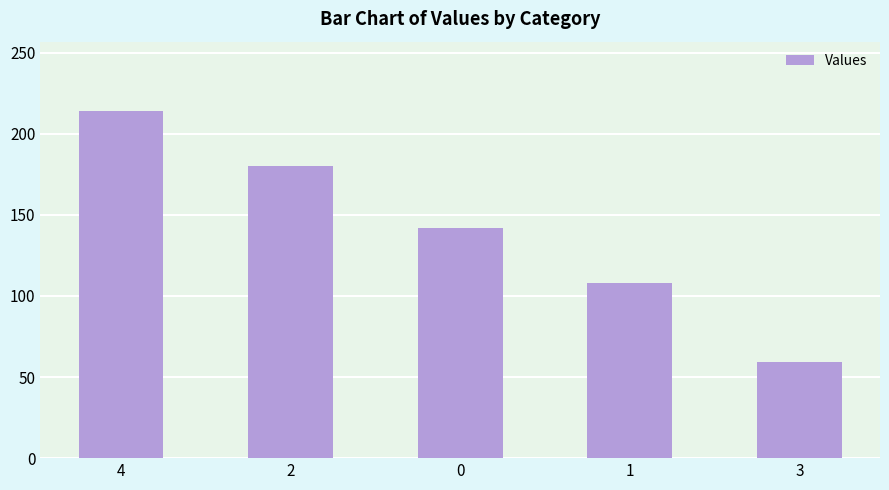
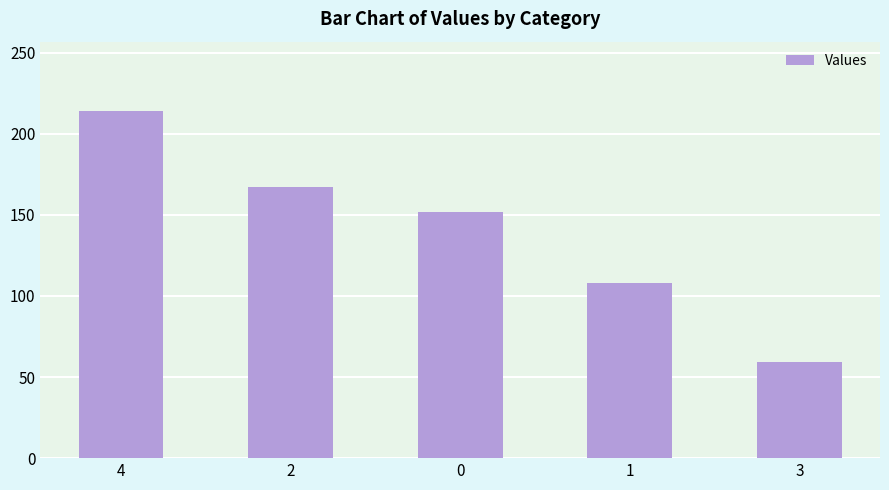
  {
    "4": 214,
-   "2": 180,
-   "0": 142,
+   "2": 167,
+   "0": 152,
    "1": 108,
    "3": 59
  }
